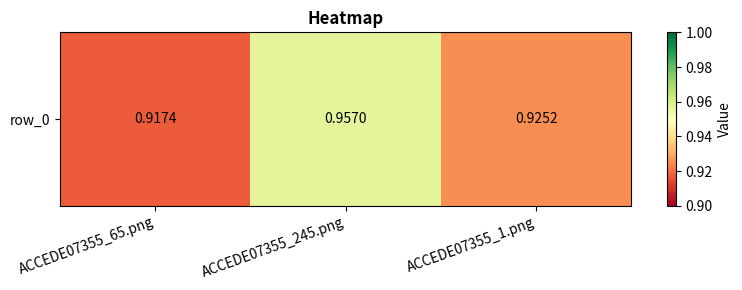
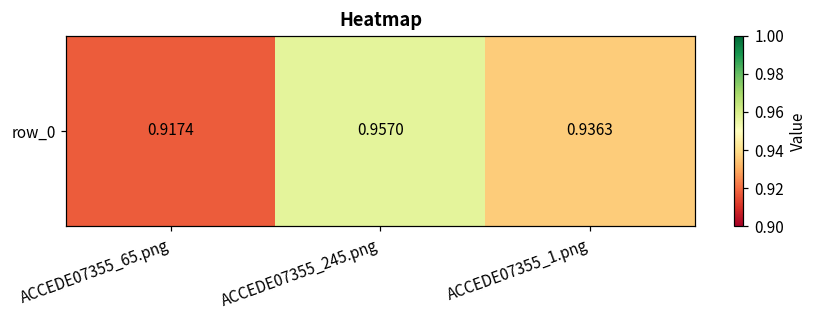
  {
    "row_0": {
      "ACCEDE07355_65.png": 0.9174,
      "ACCEDE07355_245.png": 0.9570,
-     "ACCEDE07355_1.png": 0.9252
+     "ACCEDE07355_1.png": 0.9363
    }
  }
